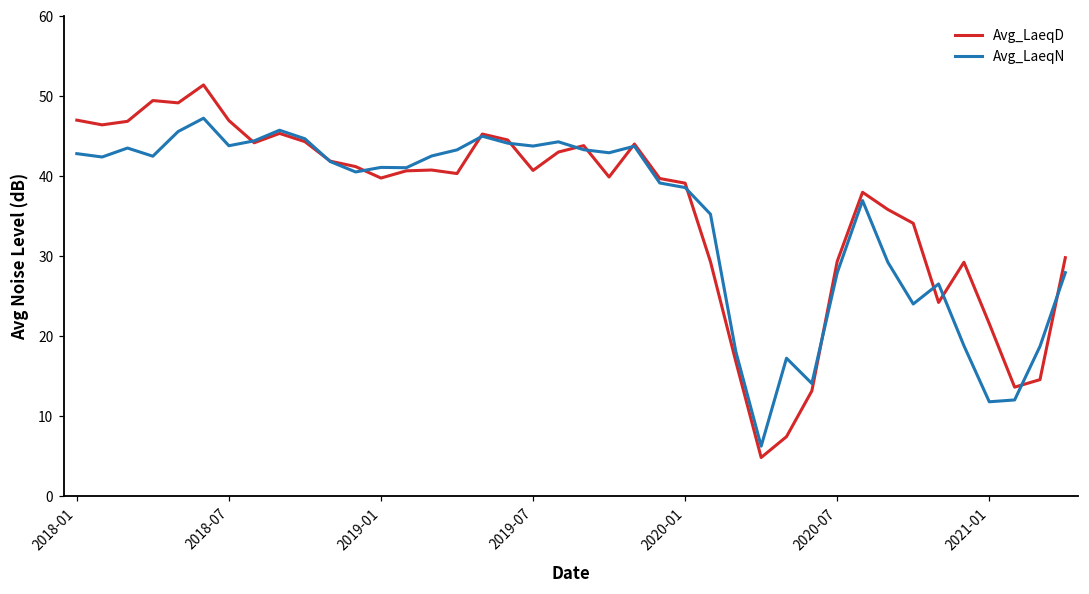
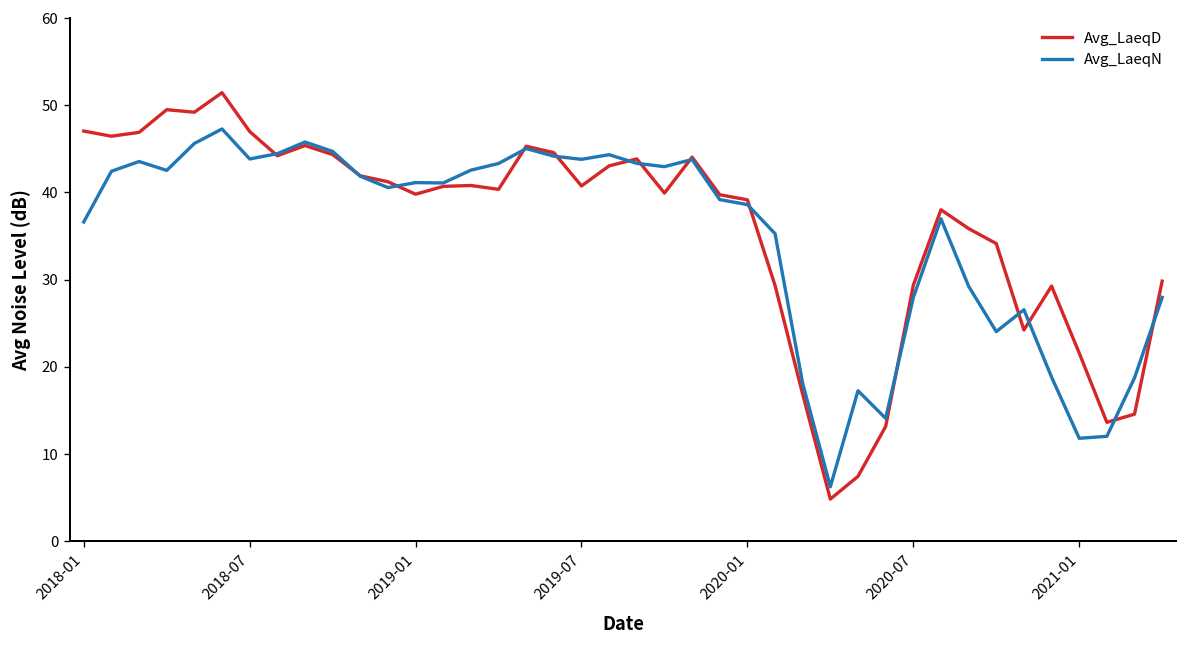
  {
    "Avg_LaeqD": {
      "2018-01": 47,
      "2018-07": 47,
      "2019-01": 40,
      "2019-07": 41,
      "2020-01": 39,
      "2020-07": 29,
      "2021-01": 22
    },
    "Avg_LaeqN": {
-     "2018-01": 43,
+     "2018-01": 37,
      "2018-07": 44,
      "2019-01": 41,
      "2019-07": 44,
      "2020-01": 39,
      "2020-07": 28,
      "2021-01": 12
    }
  }
